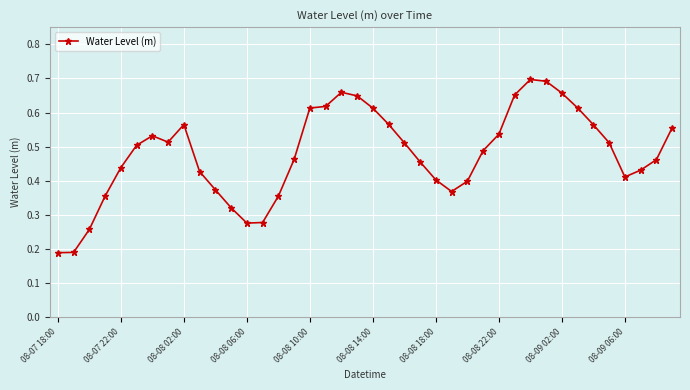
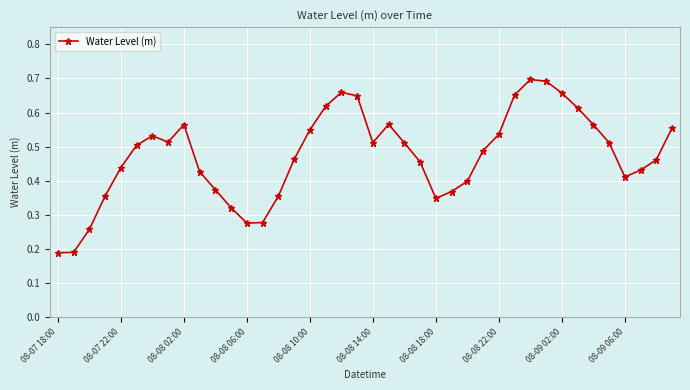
  {
    "08-07 18:00": 0.19,
    "08-07 22:00": 0.44,
    "08-08 02:00": 0.56,
    "08-08 06:00": 0.28,
-   "08-08 10:00": 0.61,
-   "08-08 14:00": 0.61,
-   "08-08 18:00": 0.40,
+   "08-08 10:00": 0.55,
+   "08-08 14:00": 0.51,
+   "08-08 18:00": 0.35,
    "08-08 22:00": 0.54,
    "08-09 02:00": 0.66,
    "08-09 06:00": 0.41
  }
